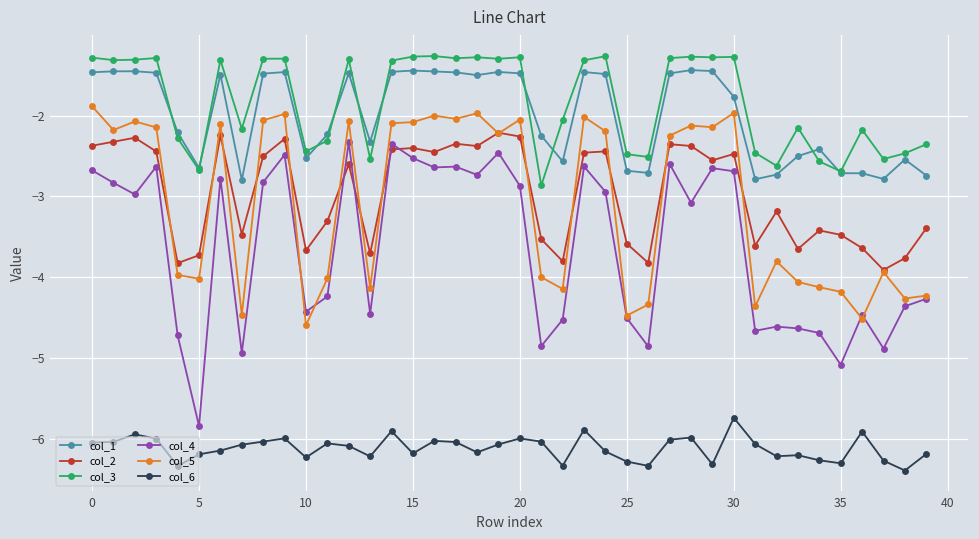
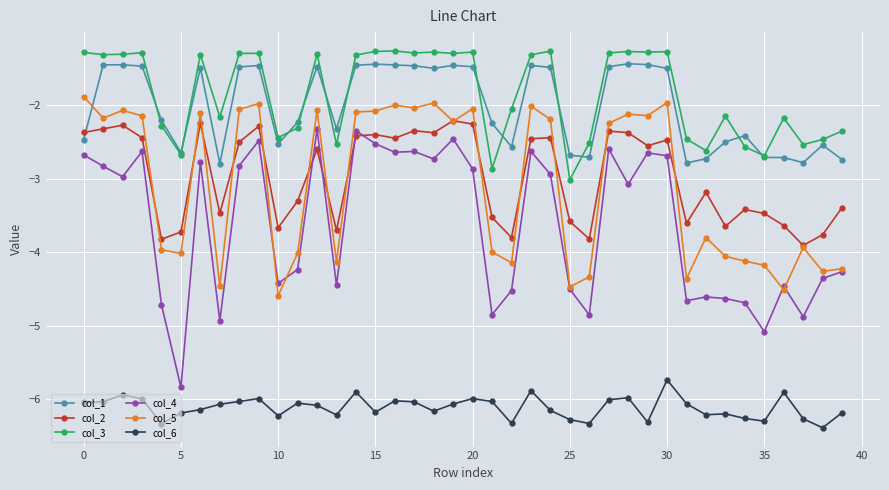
  {
    "col_1": {
-     "0": -1.5,
+     "0": -2.5,
      "10": -2.5,
      "15": -1.4,
      "20": -1.5,
      "25": -2.7,
-     "30": -1.8
+     "30": -1.5
    },
    "col_2": {
      "0": -2.4,
      "5": -3.7,
      "10": -3.7,
      "15": -2.4,
      "20": -2.3,
      "25": -3.6,
      "30": -2.5,
      "35": -3.5
    },
    "col_3": {
      "0": -1.3,
      "10": -2.4,
      "15": -1.3,
      "20": -1.3,
-     "25": -2.5,
+     "25": -3.0,
      "30": -1.3
    },
    "col_4": {
      "0": -2.7,
      "5": -5.8,
      "10": -4.4,
      "15": -2.5,
      "20": -2.9,
      "30": -2.7,
      "35": -5.1
    },
    "col_5": {
      "0": -1.9,
      "5": -4.0,
      "10": -4.6,
      "15": -2.1,
      "20": -2.0,
      "30": -2.0,
      "35": -4.2
    },
    "col_6": {
      "10": -6.2,
      "15": -6.2,
      "20": -6.0,
      "25": -6.3,
      "30": -5.7,
      "35": -6.3
    }
  }
